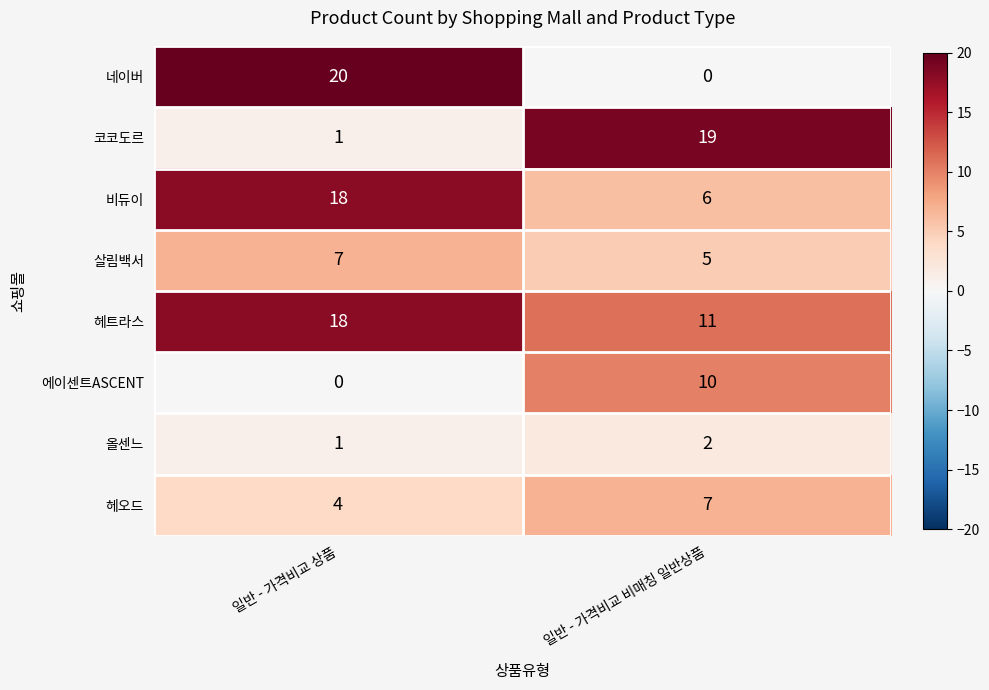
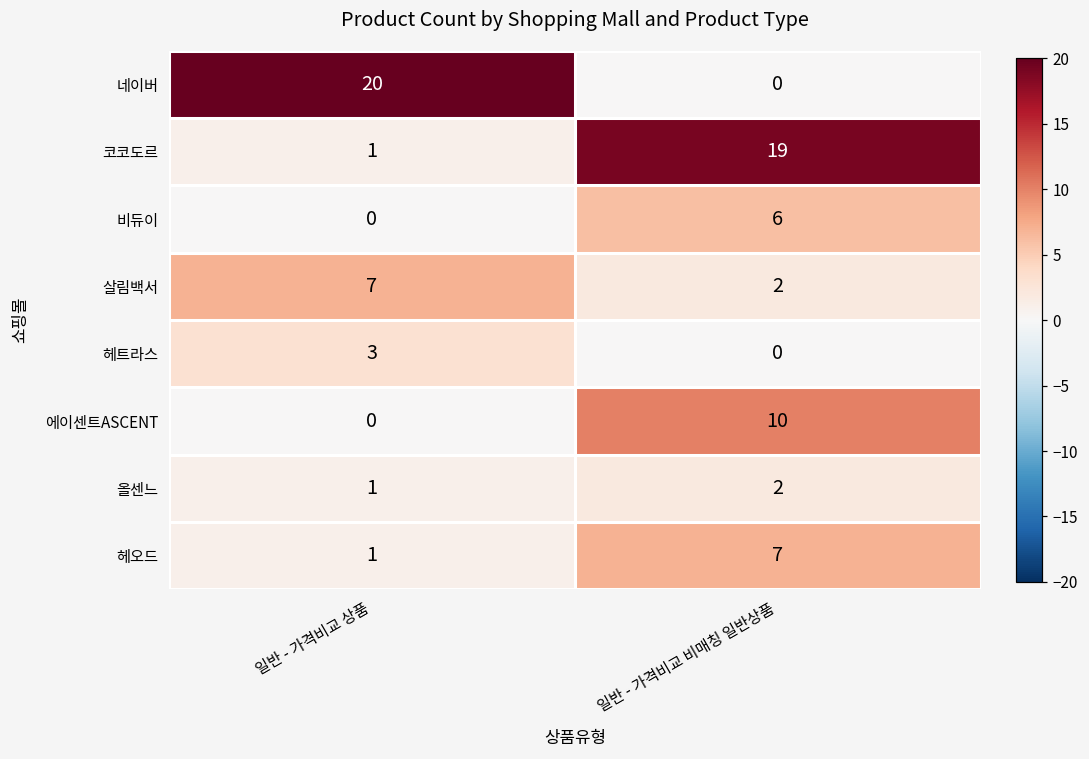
  {
    "네이버": {
      "일반 - 가격비교 상품": 20,
      "일반 - 가격비교 비매칭 일반상품": 0
    },
    "코코도르": {
      "일반 - 가격비교 상품": 1,
      "일반 - 가격비교 비매칭 일반상품": 19
    },
    "비듀이": {
-     "일반 - 가격비교 상품": 18,
+     "일반 - 가격비교 상품": 0,
      "일반 - 가격비교 비매칭 일반상품": 6
    },
    "살림백서": {
      "일반 - 가격비교 상품": 7,
-     "일반 - 가격비교 비매칭 일반상품": 5
+     "일반 - 가격비교 비매칭 일반상품": 2
    },
    "헤트라스": {
-     "일반 - 가격비교 상품": 18,
-     "일반 - 가격비교 비매칭 일반상품": 11
+     "일반 - 가격비교 상품": 3,
+     "일반 - 가격비교 비매칭 일반상품": 0
    },
    "에이센트ASCENT": {
      "일반 - 가격비교 상품": 0,
      "일반 - 가격비교 비매칭 일반상품": 10
    },
    "올센느": {
      "일반 - 가격비교 상품": 1,
      "일반 - 가격비교 비매칭 일반상품": 2
    },
    "헤오드": {
-     "일반 - 가격비교 상품": 4,
+     "일반 - 가격비교 상품": 1,
      "일반 - 가격비교 비매칭 일반상품": 7
    }
  }
